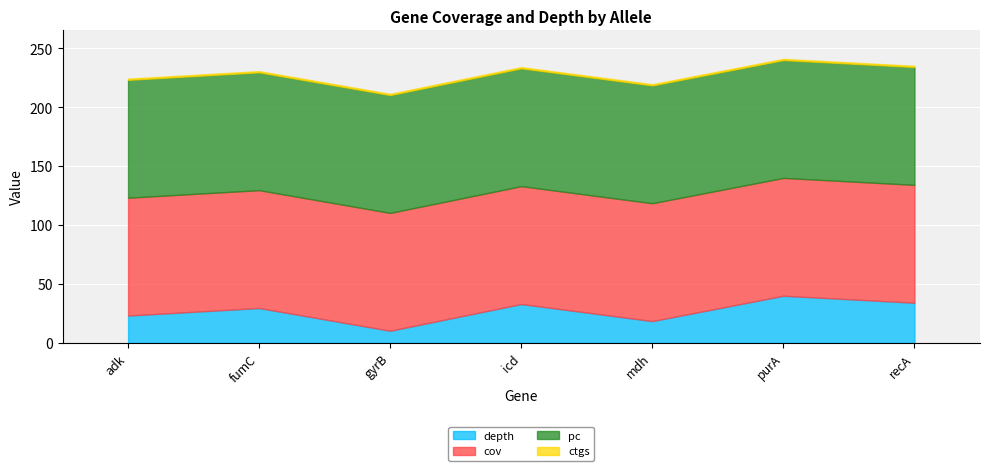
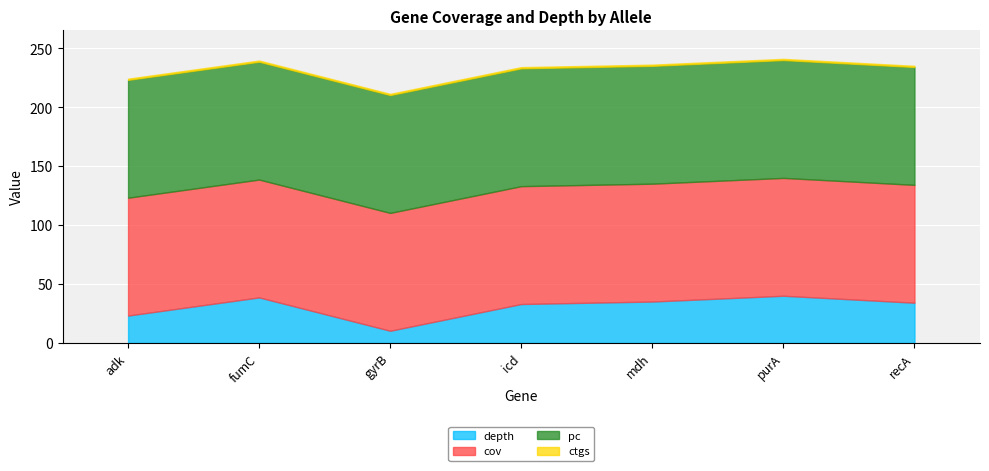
  {
    "depth": {
      "adk": 23,
-     "fumC": 30,
+     "fumC": 39,
      "gyrB": 10,
      "icd": 33,
-     "mdh": 19,
+     "mdh": 35,
      "purA": 40,
      "recA": 34
    },
    "cov": {
      "adk": 100,
      "fumC": 100,
      "gyrB": 100,
      "icd": 100,
      "mdh": 100,
      "purA": 100,
      "recA": 100
    }
  }
